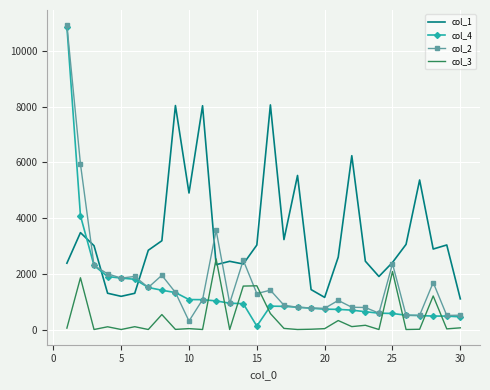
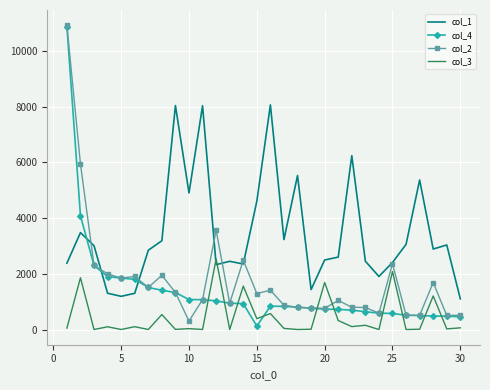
  {
    "col_1": {
      "5": 1200,
      "10": 4900,
-     "15": 3000,
-     "20": 1200,
+     "15": 4600,
+     "20": 2500,
      "30": 1100
    },
    "col_4": {
      "10": 1100,
      "15": 100,
      "25": 600
    },
    "col_2": {
      "10": 300,
      "15": 1300
    },
    "col_3": {
      "5": 0,
      "10": 0,
-     "15": 1600,
-     "20": 0,
+     "15": 400,
+     "20": 1700,
      "25": 2100,
      "30": 100
    }
  }
